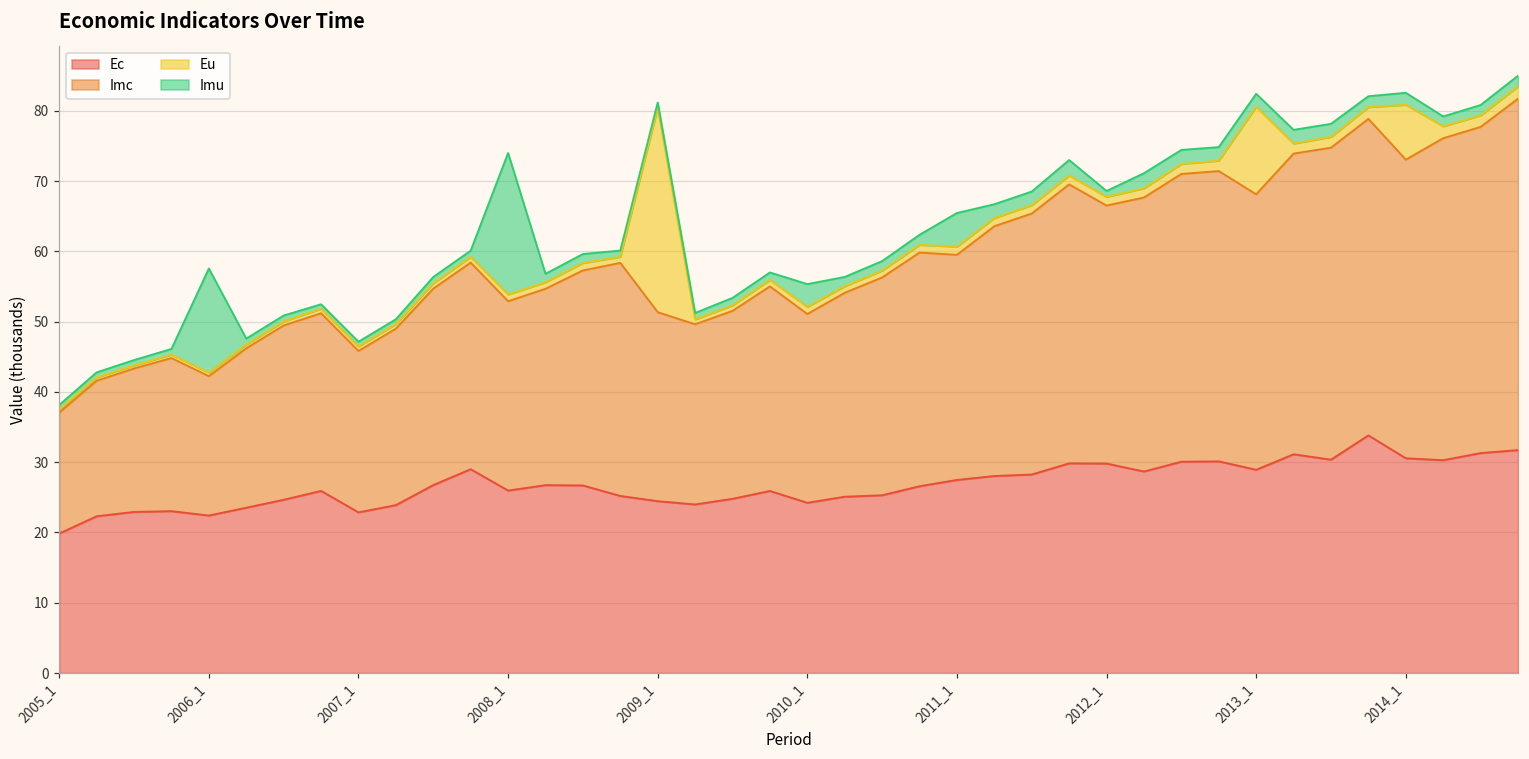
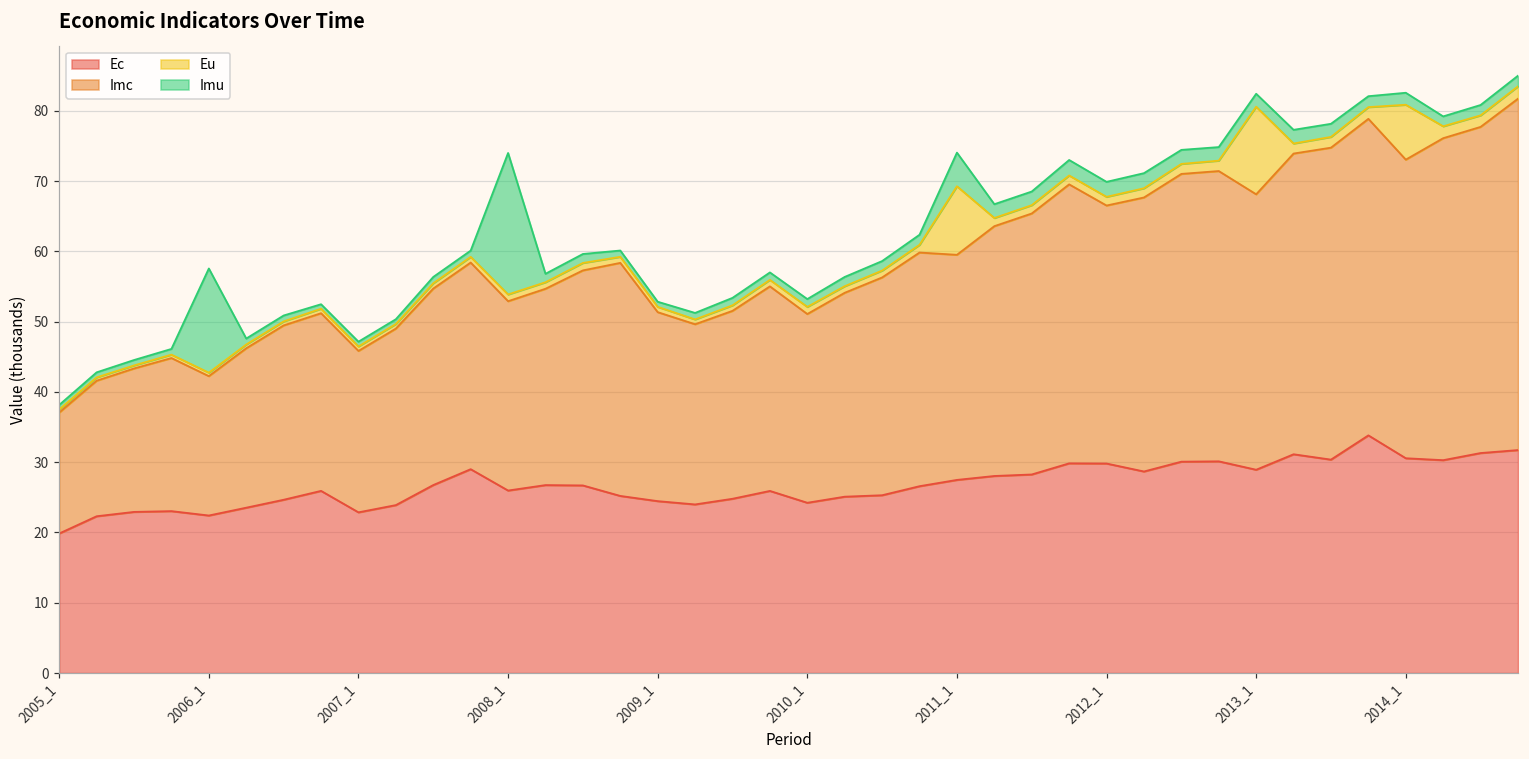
  {
    "Eu": {
      "2005_1": 0,
      "2006_1": 0,
      "2007_1": 1,
      "2008_1": 1,
-     "2009_1": 29,
+     "2009_1": 1,
      "2010_1": 1,
-     "2011_1": 1,
+     "2011_1": 10,
      "2012_1": 1,
      "2013_1": 12,
      "2014_1": 8
    },
    "Imu": {
      "2005_1": 1,
      "2006_1": 15,
      "2007_1": 1,
      "2008_1": 20,
      "2009_1": 1,
-     "2010_1": 3,
+     "2010_1": 1,
      "2011_1": 5,
-     "2012_1": 1,
+     "2012_1": 2,
      "2013_1": 2,
      "2014_1": 2
    }
  }
